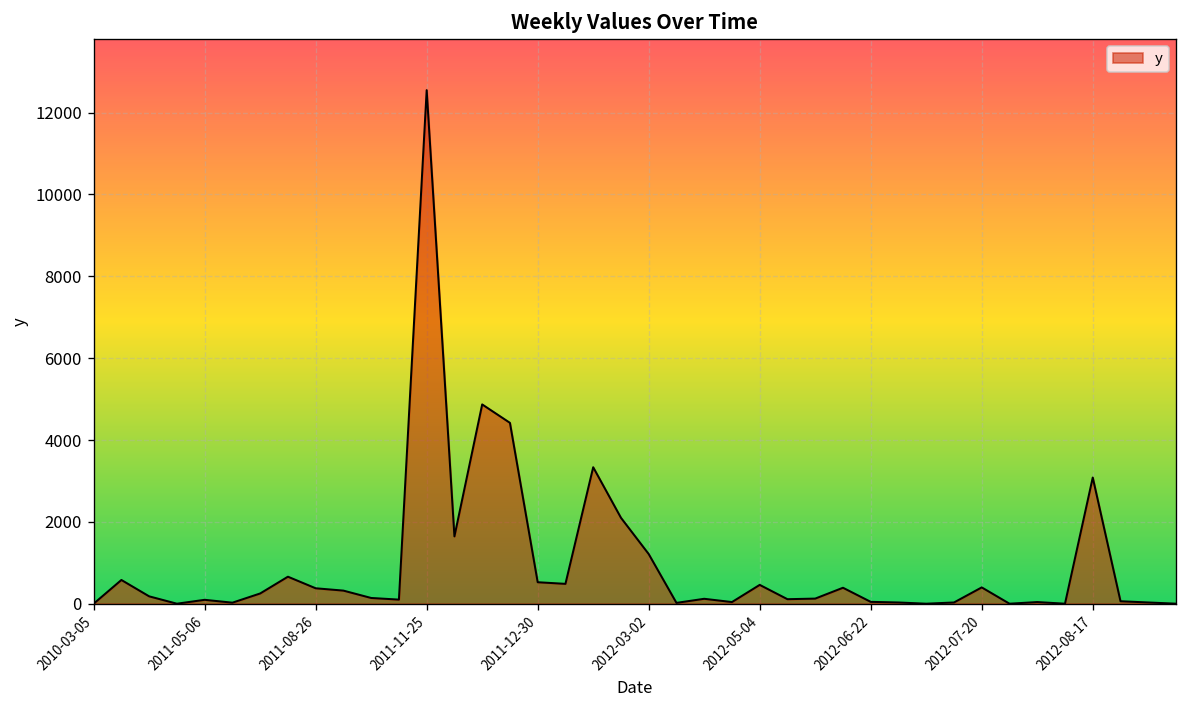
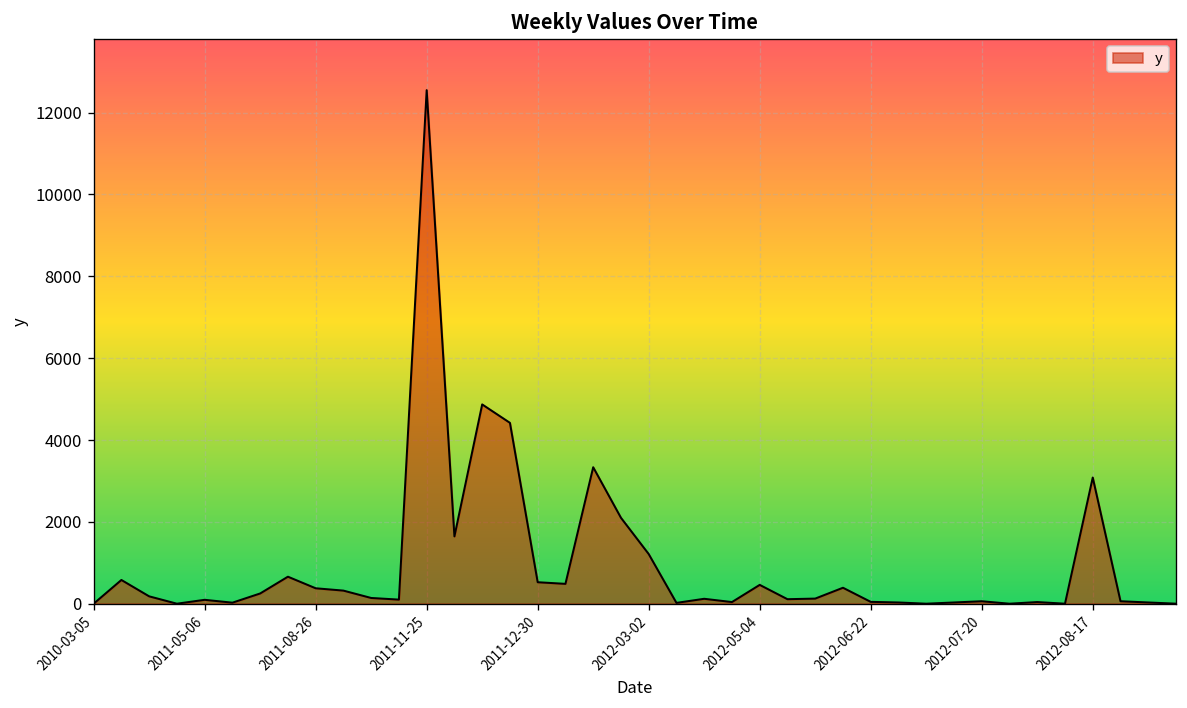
  {
    "2010-03-05": 0,
    "2011-05-06": 100,
    "2011-08-26": 400,
    "2011-11-25": 12600,
    "2011-12-30": 500,
    "2012-03-02": 1200,
    "2012-05-04": 500,
    "2012-06-22": 0,
-   "2012-07-20": 400,
+   "2012-07-20": 100,
    "2012-08-17": 3100
  }
